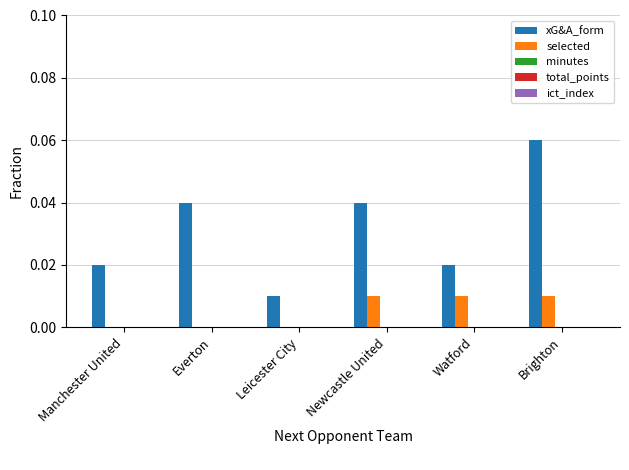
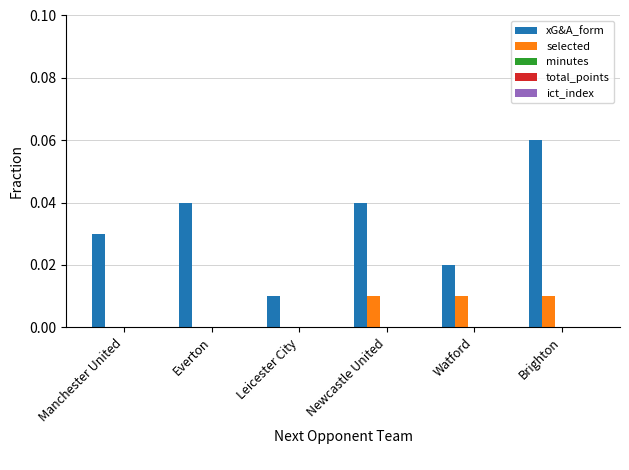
  {
    "xG&A_form": {
-     "Manchester United": 0.02,
+     "Manchester United": 0.03,
      "Everton": 0.04,
      "Leicester City": 0.01,
      "Newcastle United": 0.04,
      "Watford": 0.02,
      "Brighton": 0.06
    },
    "selected": {
      "Manchester United": 0.00,
      "Everton": 0.00,
      "Leicester City": 0.00,
      "Newcastle United": 0.01,
      "Watford": 0.01,
      "Brighton": 0.01
    },
    "minutes": {
      "Manchester United": 0.00,
      "Everton": 0.00,
      "Leicester City": 0.00,
      "Newcastle United": 0.00,
      "Watford": 0.00,
      "Brighton": 0.00
    },
    "total_points": {
      "Manchester United": 0.00,
      "Everton": 0.00,
      "Leicester City": 0.00,
      "Newcastle United": 0.00,
      "Watford": 0.00,
      "Brighton": 0.00
    },
    "ict_index": {
      "Manchester United": 0.00,
      "Everton": 0.00,
      "Leicester City": 0.00,
      "Newcastle United": 0.00,
      "Watford": 0.00,
      "Brighton": 0.00
    }
  }
